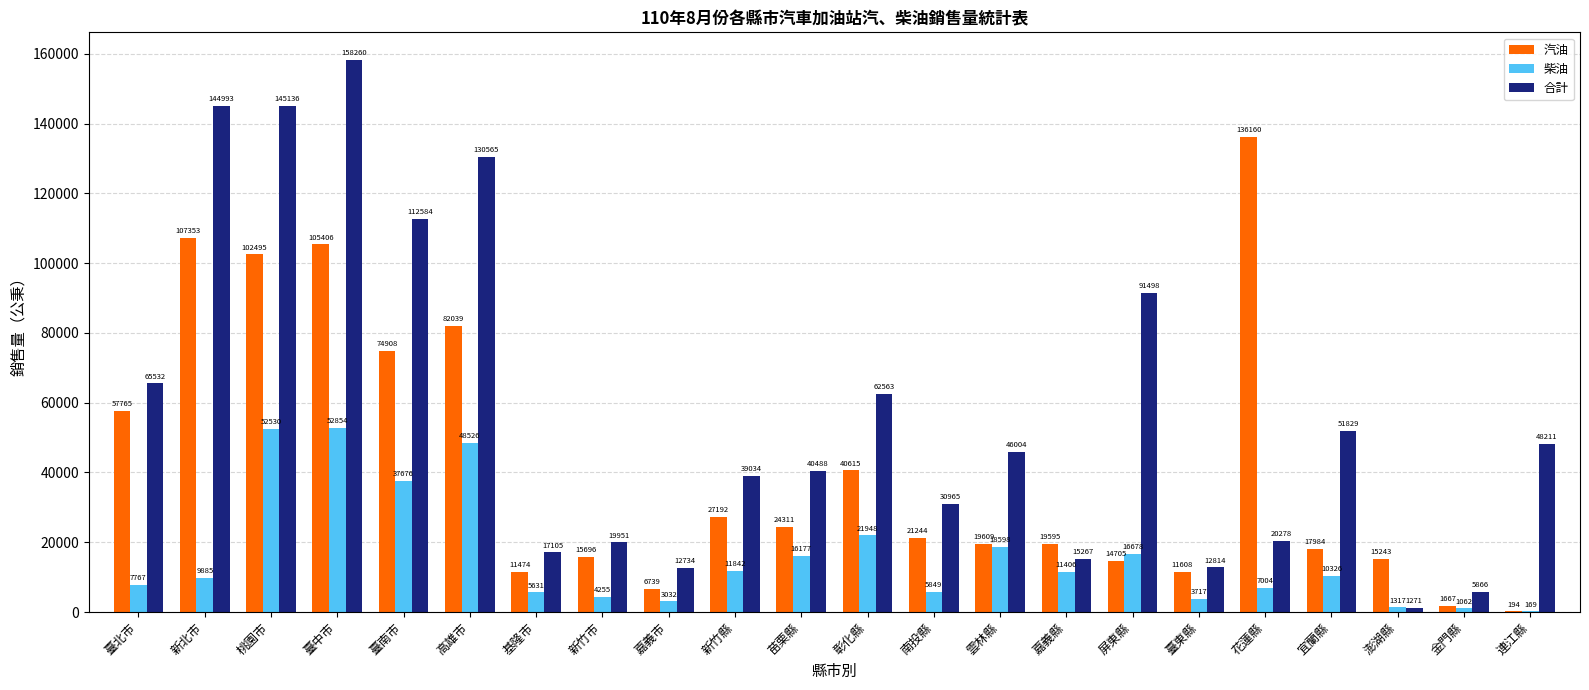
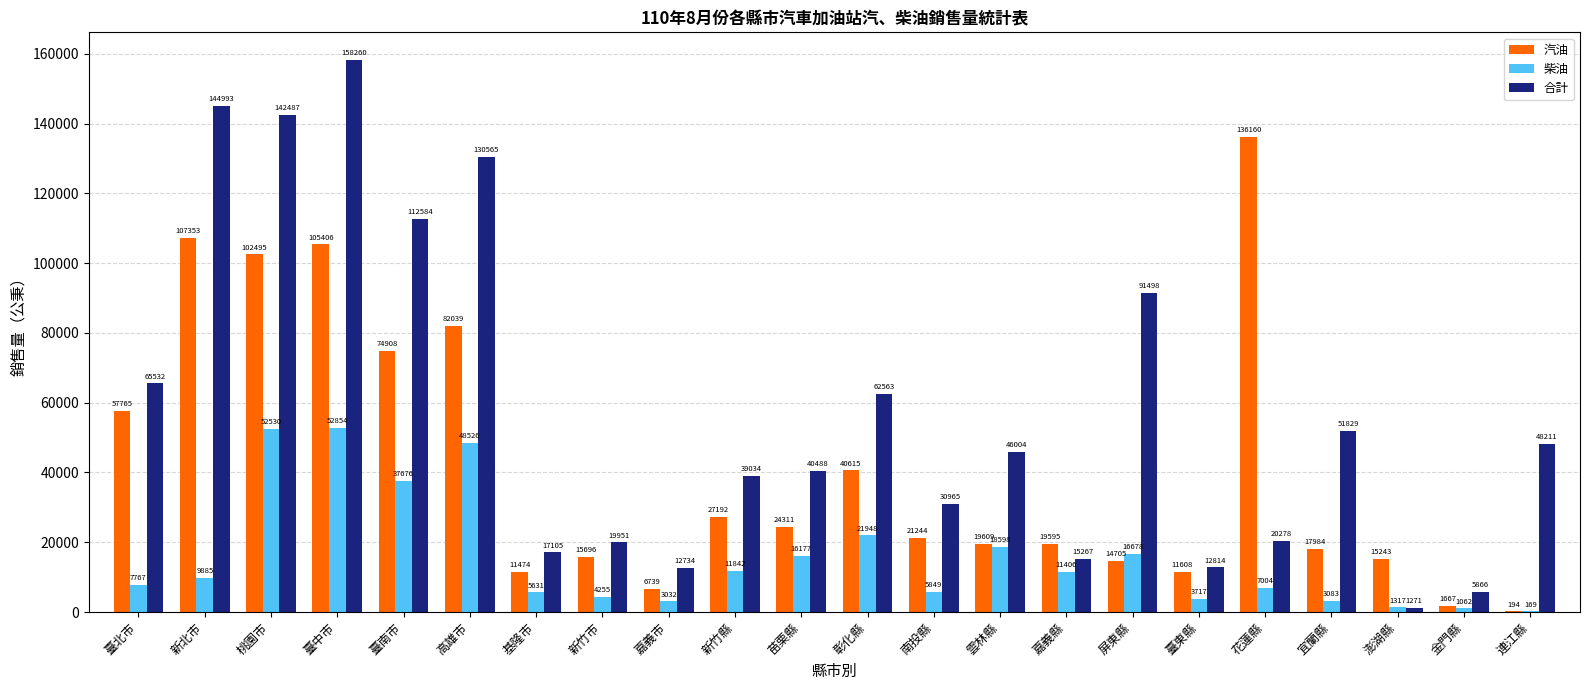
  {
    "汽油": {
      "臺北市": 57765,
      "新北市": 107353,
      "桃園市": 102495,
      "臺中市": 105406,
      "臺南市": 74908,
      "高雄市": 82039,
      "基隆市": 11474,
      "新竹市": 15696,
      "嘉義市": 6739,
      "新竹縣": 27192,
      "苗栗縣": 24311,
      "彰化縣": 40615,
      "南投縣": 21244,
      "雲林縣": 19609,
      "嘉義縣": 19595,
      "屏東縣": 14705,
      "臺東縣": 11608,
      "花蓮縣": 136160,
      "宜蘭縣": 17984,
      "澎湖縣": 15243,
      "金門縣": 1667,
      "連江縣": 194
    },
    "柴油": {
      "臺北市": 7767,
      "新北市": 9885,
      "桃園市": 52530,
      "臺中市": 52854,
      "臺南市": 37676,
      "高雄市": 48526,
      "基隆市": 5631,
      "新竹市": 4255,
      "嘉義市": 3032,
      "新竹縣": 11842,
      "苗栗縣": 16177,
      "彰化縣": 21948,
      "南投縣": 5849,
      "雲林縣": 18598,
      "嘉義縣": 11406,
      "屏東縣": 16678,
      "臺東縣": 3717,
      "花蓮縣": 7004,
-     "宜蘭縣": 10326,
+     "宜蘭縣": 3083,
      "澎湖縣": 1317,
      "金門縣": 1062,
      "連江縣": 169
    },
    "合計": {
      "臺北市": 65532,
      "新北市": 144993,
-     "桃園市": 145136,
+     "桃園市": 142487,
      "臺中市": 158260,
      "臺南市": 112584,
      "高雄市": 130565,
      "基隆市": 17105,
      "新竹市": 19951,
      "嘉義市": 12734,
      "新竹縣": 39034,
      "苗栗縣": 40488,
      "彰化縣": 62563,
      "南投縣": 30965,
      "雲林縣": 46004,
      "嘉義縣": 15267,
      "屏東縣": 91498,
      "臺東縣": 12814,
      "花蓮縣": 20278,
      "宜蘭縣": 51829,
      "澎湖縣": 1271,
      "金門縣": 5866,
      "連江縣": 48211
    }
  }
